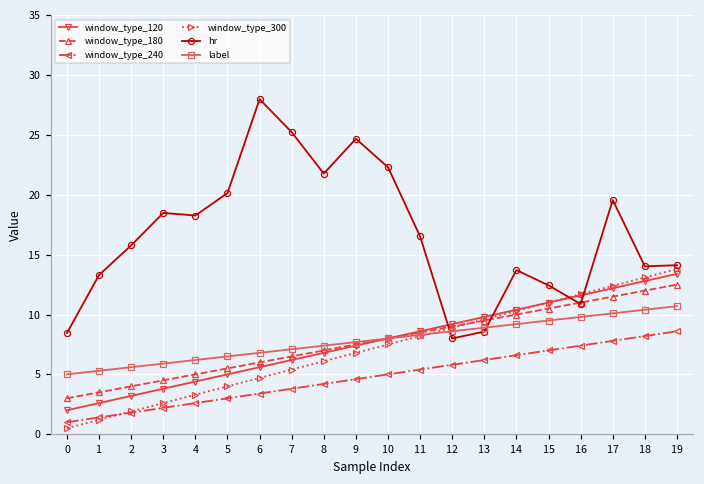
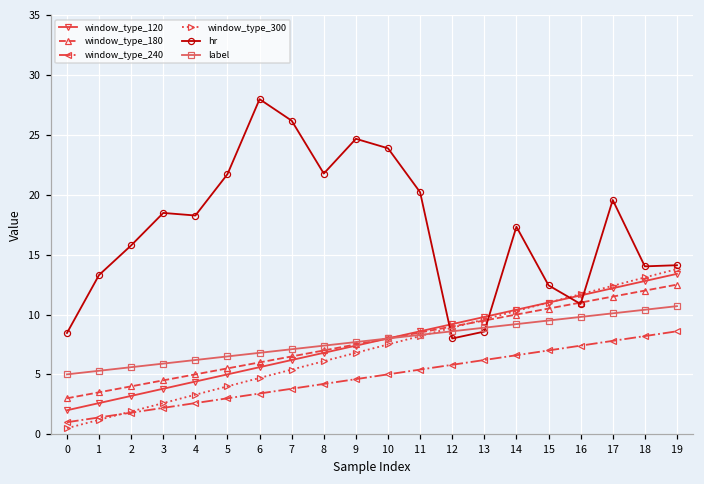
  {
    "hr": {
      "0": 8.5,
      "1": 13.3,
      "2": 15.8,
      "3": 18.5,
      "4": 18.3,
-     "5": 20.1,
+     "5": 21.7,
      "6": 28.0,
-     "7": 25.2,
+     "7": 26.2,
      "8": 21.8,
      "9": 24.7,
-     "10": 22.3,
-     "11": 16.5,
+     "10": 23.9,
+     "11": 20.2,
      "12": 8.0,
      "13": 8.6,
-     "14": 13.7,
+     "14": 17.3,
      "15": 12.4,
      "17": 19.6,
      "18": 14.0,
      "19": 14.1
    }
  }
